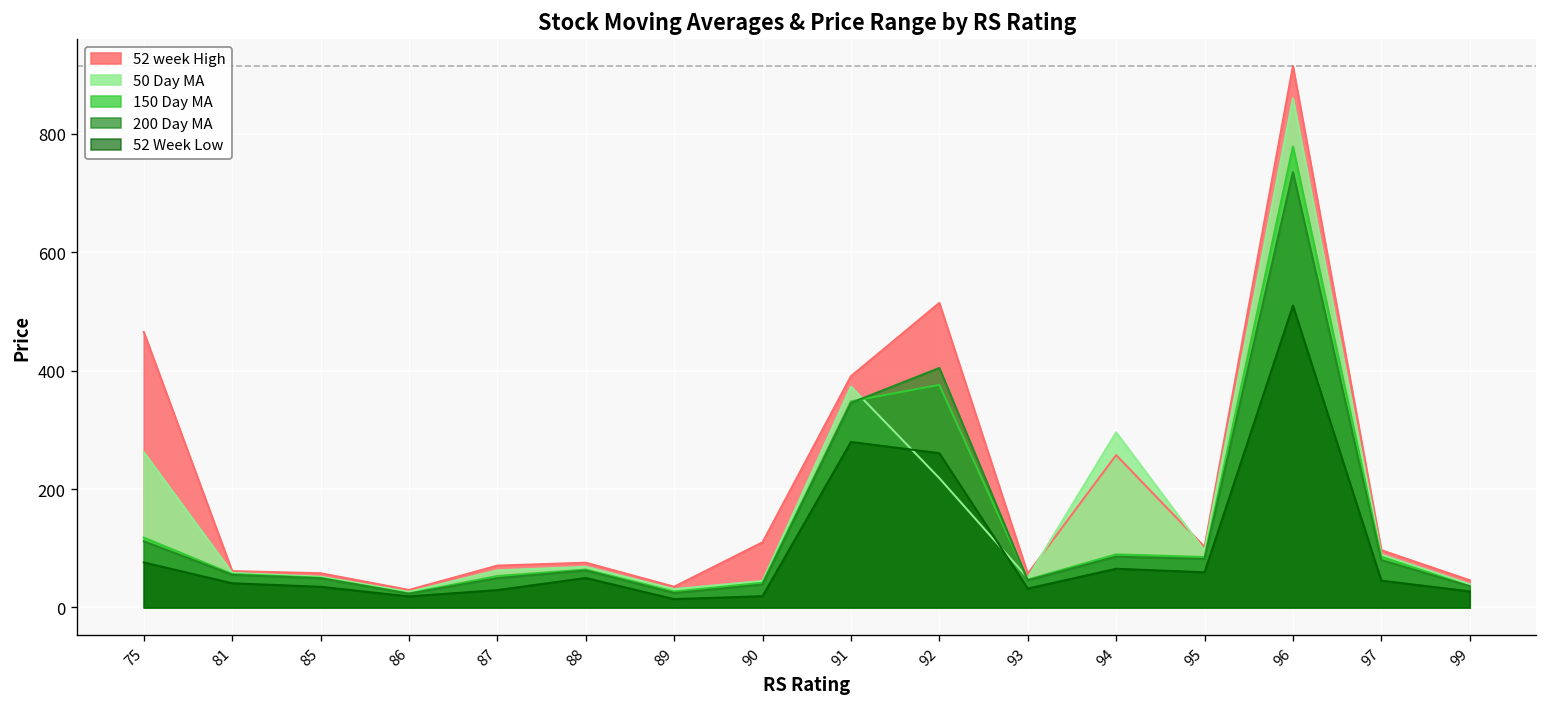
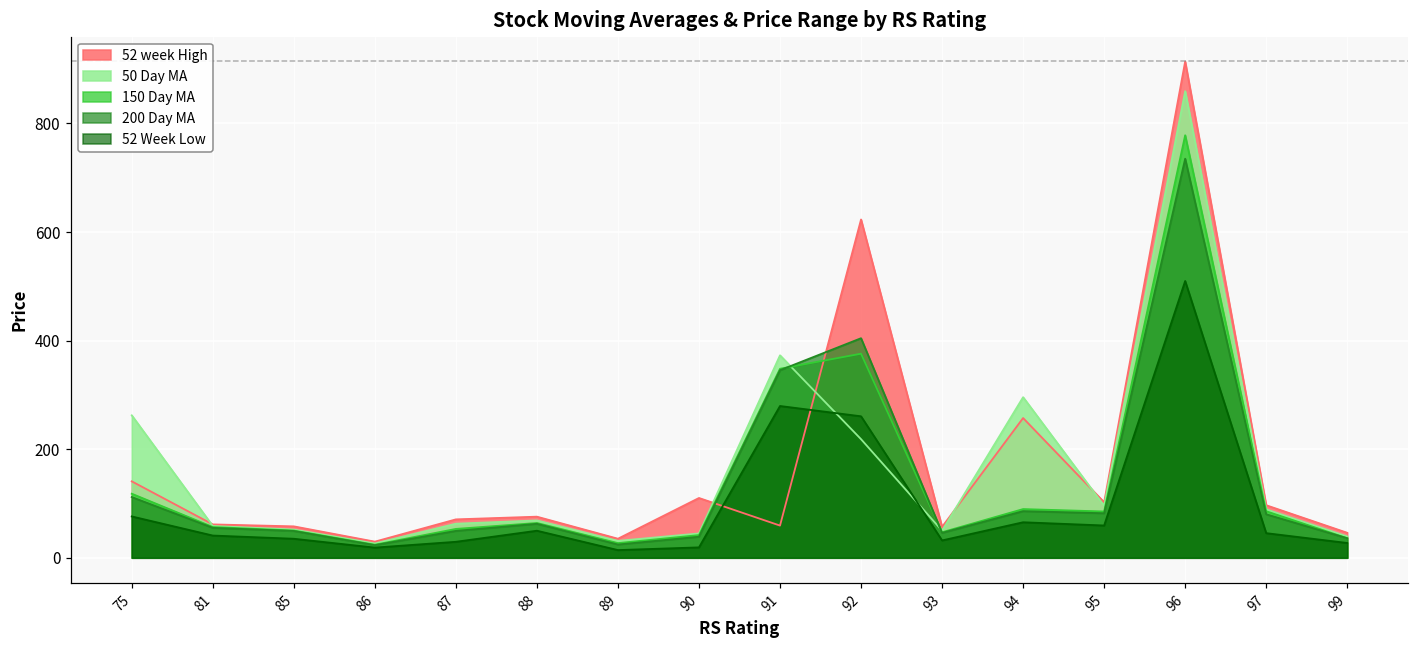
  {
    "52 week High": {
-     "75": 470,
+     "75": 140,
      "85": 60,
      "87": 70,
      "88": 80,
      "90": 110,
-     "91": 390,
-     "92": 510,
+     "91": 60,
+     "92": 620,
      "93": 60,
      "94": 260,
      "95": 100,
      "96": 910,
      "97": 100,
      "99": 50
    },
    "50 Day MA": {
      "75": 260,
      "87": 60,
      "91": 370,
      "92": 220,
      "94": 300,
      "95": 100,
      "96": 860
    },
    "150 Day MA": {
      "75": 120,
      "92": 380,
      "96": 780
    }
  }
